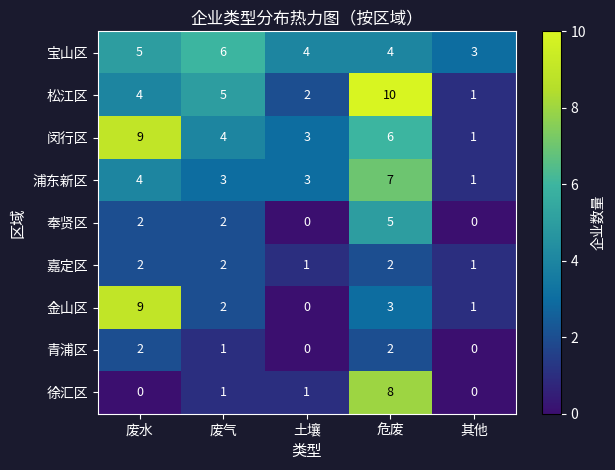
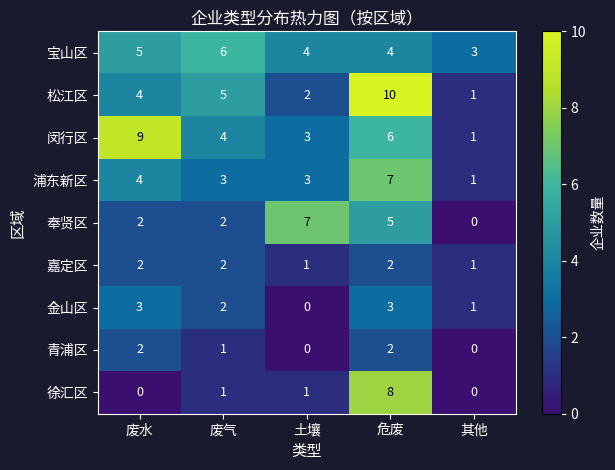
  {
    "宝山区": {
      "废水": 5,
      "废气": 6,
      "土壤": 4,
      "危废": 4,
      "其他": 3
    },
    "松江区": {
      "废水": 4,
      "废气": 5,
      "土壤": 2,
      "危废": 10,
      "其他": 1
    },
    "闵行区": {
      "废水": 9,
      "废气": 4,
      "土壤": 3,
      "危废": 6,
      "其他": 1
    },
    "浦东新区": {
      "废水": 4,
      "废气": 3,
      "土壤": 3,
      "危废": 7,
      "其他": 1
    },
    "奉贤区": {
      "废水": 2,
      "废气": 2,
-     "土壤": 0,
+     "土壤": 7,
      "危废": 5,
      "其他": 0
    },
    "嘉定区": {
      "废水": 2,
      "废气": 2,
      "土壤": 1,
      "危废": 2,
      "其他": 1
    },
    "金山区": {
-     "废水": 9,
+     "废水": 3,
      "废气": 2,
      "土壤": 0,
      "危废": 3,
      "其他": 1
    },
    "青浦区": {
      "废水": 2,
      "废气": 1,
      "土壤": 0,
      "危废": 2,
      "其他": 0
    },
    "徐汇区": {
      "废水": 0,
      "废气": 1,
      "土壤": 1,
      "危废": 8,
      "其他": 0
    }
  }
